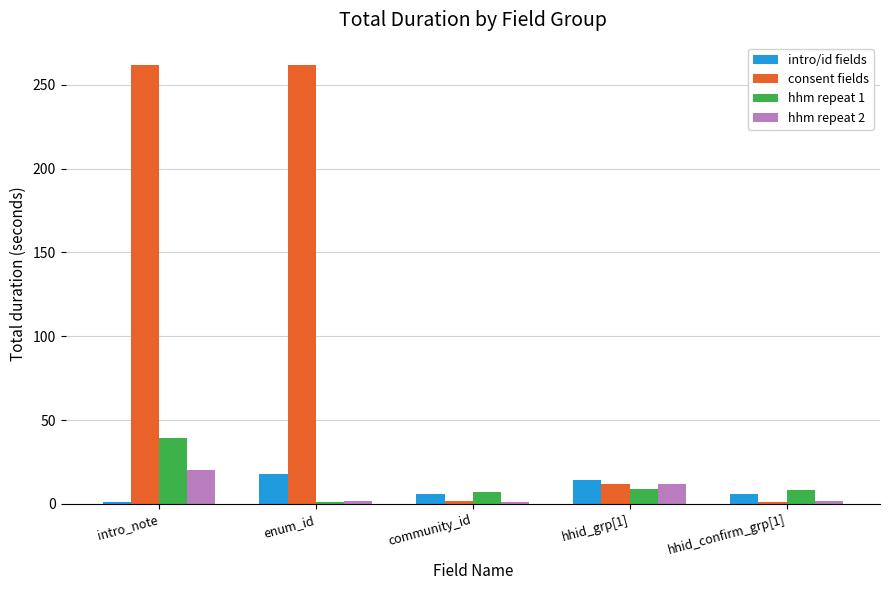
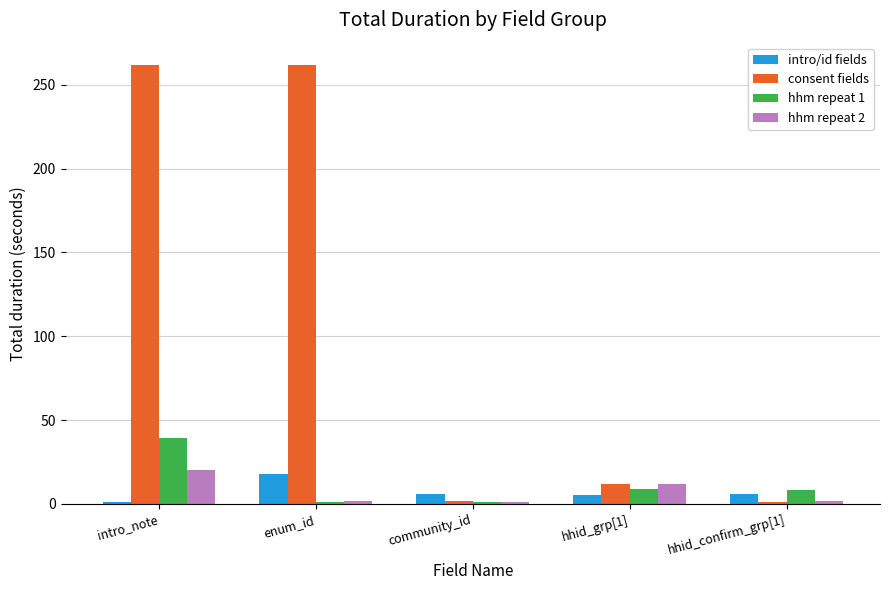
  {
    "intro/id fields": {
      "enum_id": 18,
      "community_id": 6,
-     "hhid_grp[1]": 14,
+     "hhid_grp[1]": 5,
      "hhid_confirm_grp[1]": 6
    },
    "consent fields": {
      "intro_note": 262,
      "enum_id": 262,
      "community_id": 2,
      "hhid_grp[1]": 12
    },
    "hhm repeat 1": {
      "intro_note": 39,
-     "community_id": 7,
+     "community_id": 1,
      "hhid_grp[1]": 9,
      "hhid_confirm_grp[1]": 8
    },
    "hhm repeat 2": {
      "intro_note": 20,
      "enum_id": 2,
      "hhid_grp[1]": 12,
      "hhid_confirm_grp[1]": 2
    }
  }
